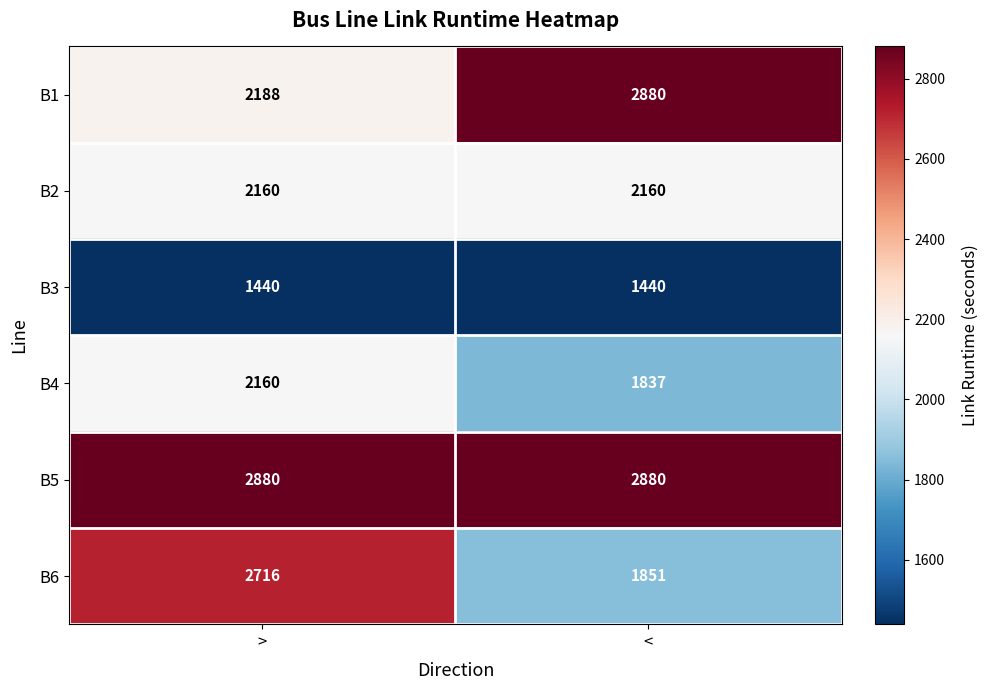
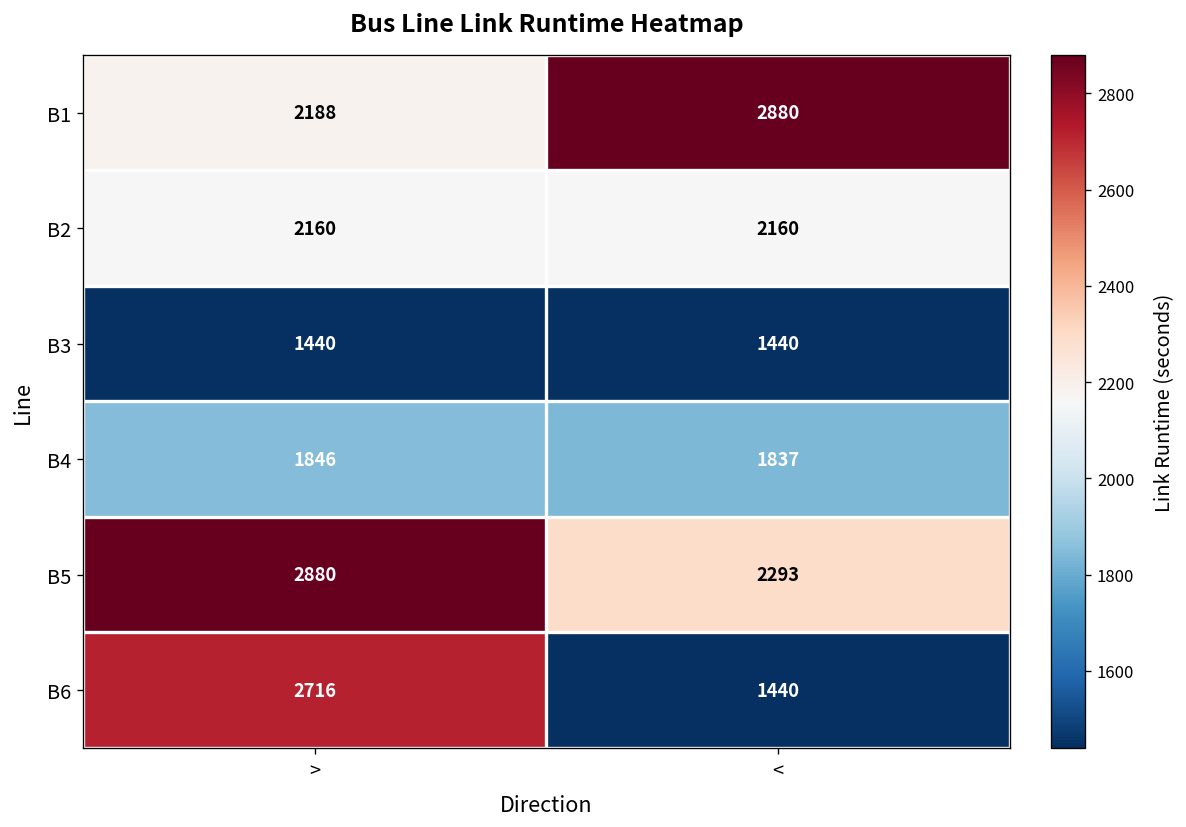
  {
    "B1": {
      ">": 2188,
      "<": 2880
    },
    "B2": {
      ">": 2160,
      "<": 2160
    },
    "B3": {
      ">": 1440,
      "<": 1440
    },
    "B4": {
-     ">": 2160,
+     ">": 1846,
      "<": 1837
    },
    "B5": {
      ">": 2880,
-     "<": 2880
+     "<": 2293
    },
    "B6": {
      ">": 2716,
-     "<": 1851
+     "<": 1440
    }
  }
